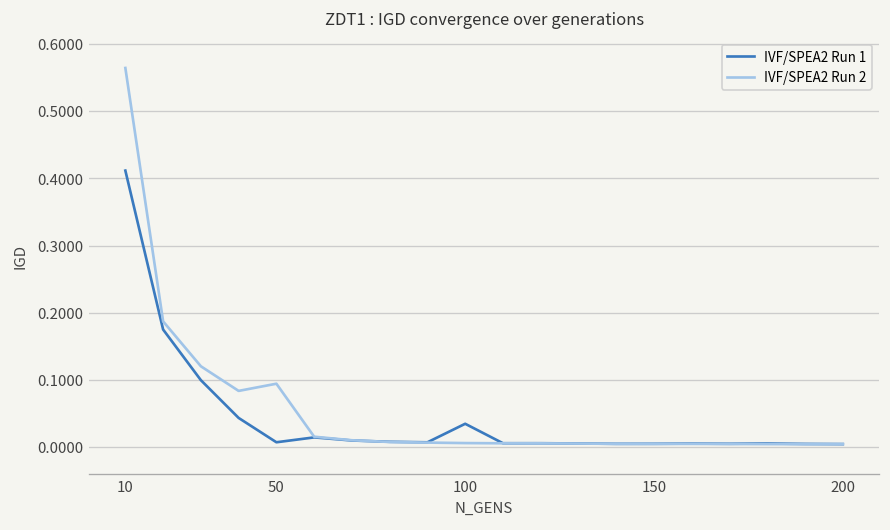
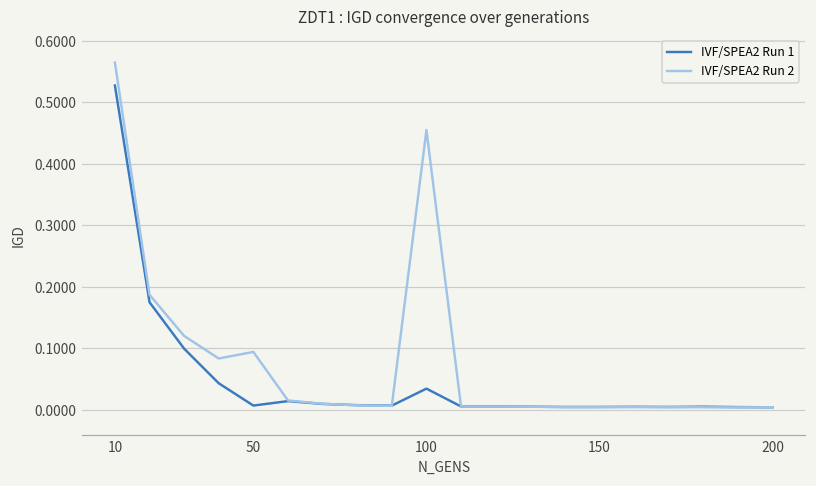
  {
    "IVF/SPEA2 Run 1": {
-     "10": 0.41,
+     "10": 0.53,
      "50": 0.01,
      "100": 0.03
    },
    "IVF/SPEA2 Run 2": {
      "10": 0.56,
      "50": 0.09,
-     "100": 0.01
+     "100": 0.45
    }
  }
